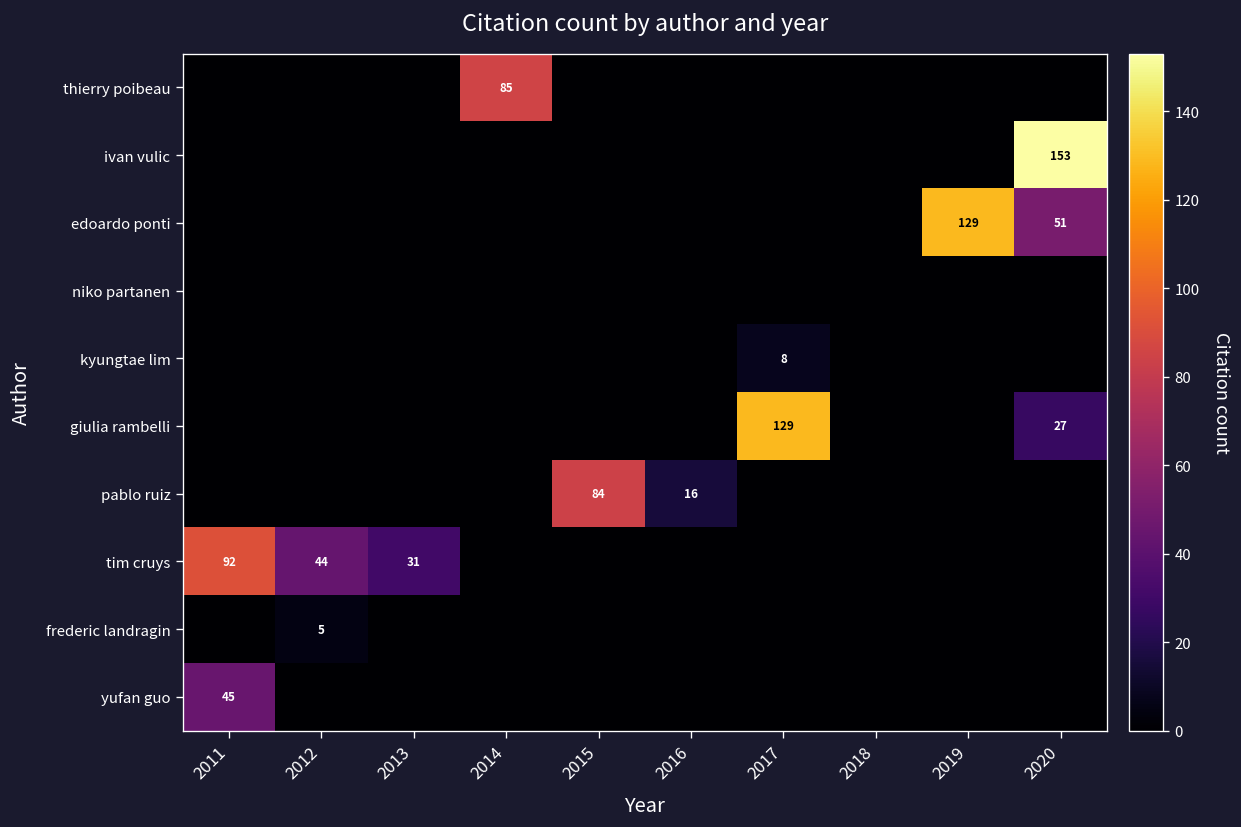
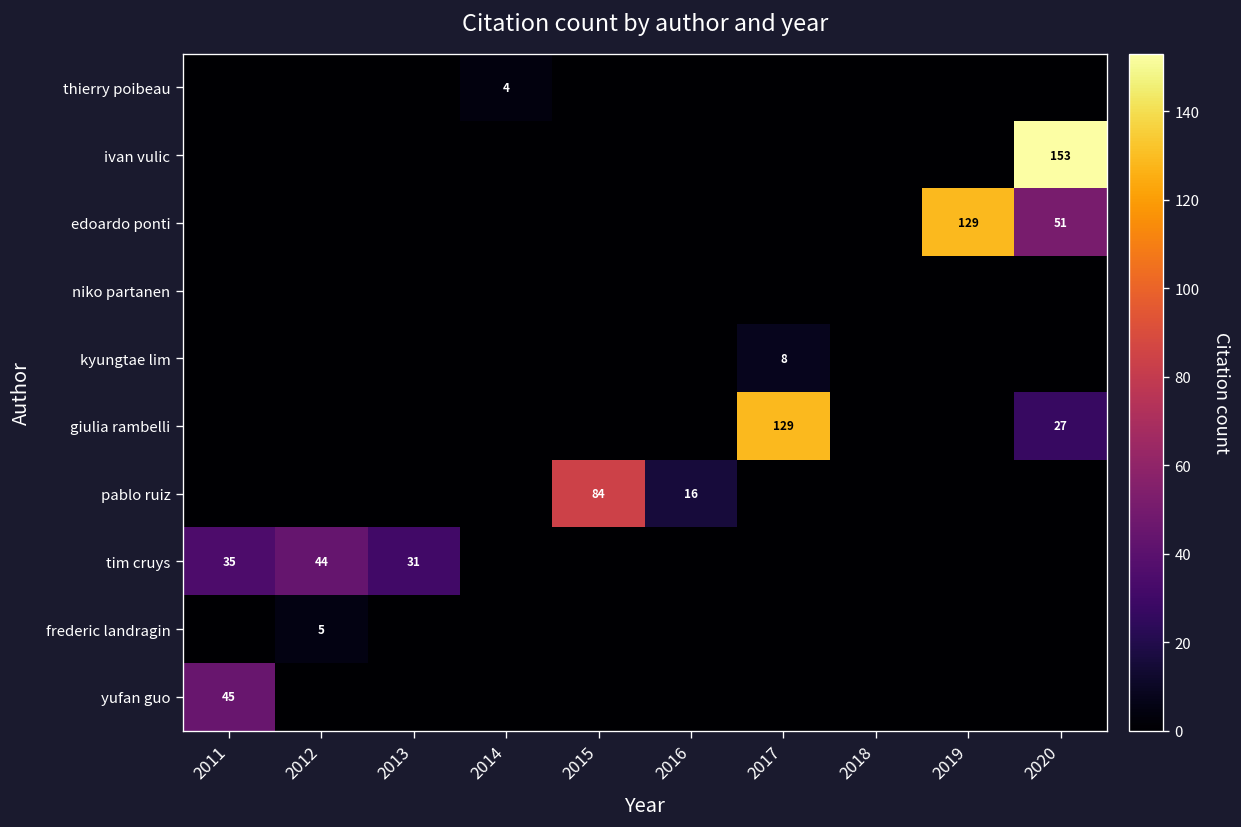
  {
    "thierry poibeau": {
-     "2014": 85
+     "2014": 4
    },
    "ivan vulic": {
      "2020": 153
    },
    "edoardo ponti": {
      "2019": 129,
      "2020": 51
    },
    "kyungtae lim": {
      "2017": 8
    },
    "giulia rambelli": {
      "2017": 129,
      "2020": 27
    },
    "pablo ruiz": {
      "2015": 84,
      "2016": 16
    },
    "tim cruys": {
-     "2011": 92,
+     "2011": 35,
      "2012": 44,
      "2013": 31
    },
    "frederic landragin": {
      "2012": 5
    },
    "yufan guo": {
      "2011": 45
    }
  }
